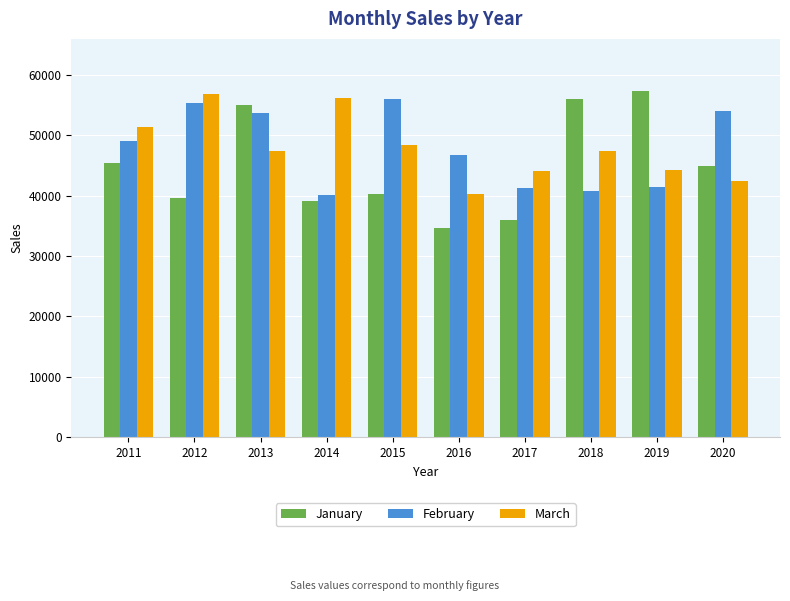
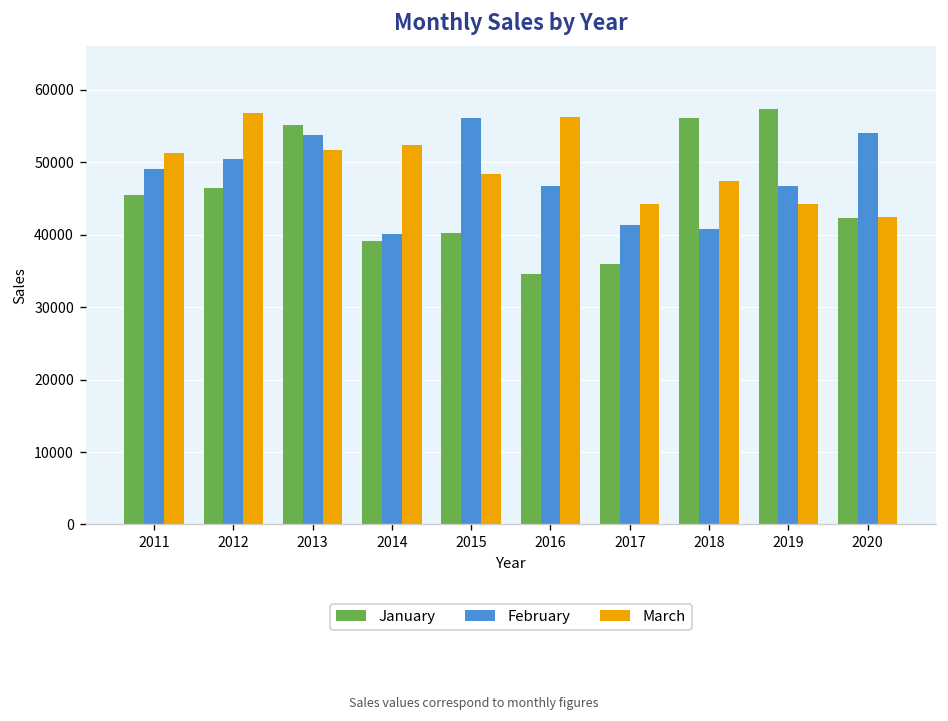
  {
    "January": {
      "2011": 45000,
-     "2012": 40000,
+     "2012": 46000,
      "2013": 55000,
      "2014": 39000,
      "2015": 40000,
      "2016": 35000,
      "2017": 36000,
      "2018": 56000,
      "2019": 57000,
-     "2020": 45000
+     "2020": 42000
    },
    "February": {
      "2011": 49000,
-     "2012": 55000,
+     "2012": 50000,
      "2013": 54000,
      "2014": 40000,
      "2015": 56000,
      "2016": 47000,
      "2017": 41000,
      "2018": 41000,
-     "2019": 41000,
+     "2019": 47000,
      "2020": 54000
    },
    "March": {
      "2011": 51000,
      "2012": 57000,
-     "2013": 47000,
-     "2014": 56000,
+     "2013": 52000,
+     "2014": 52000,
      "2015": 48000,
-     "2016": 40000,
+     "2016": 56000,
      "2017": 44000,
      "2018": 47000,
      "2019": 44000,
      "2020": 42000
    }
  }
